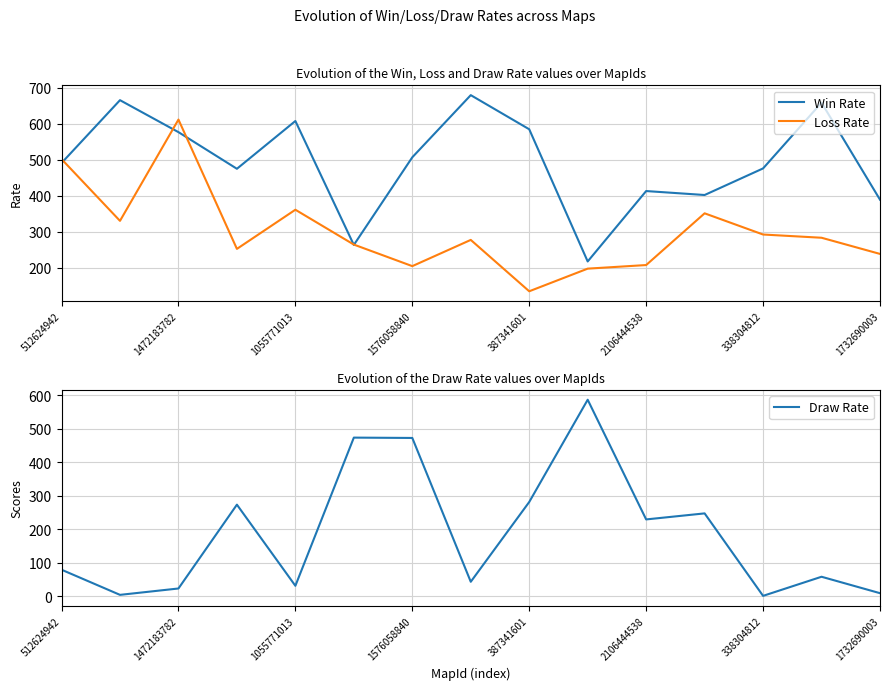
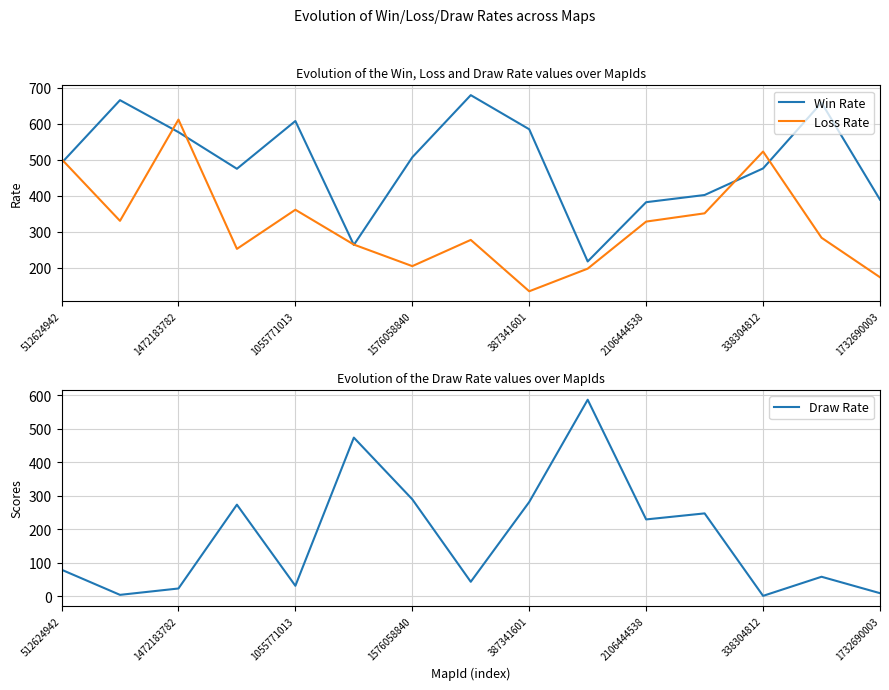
  {
    "Evolution of the Win, Loss and Draw Rate values over MapIds": {
      "Win Rate": {
        "512624942": 490,
        "1472183782": 580,
        "1055771013": 610,
        "1576058840": 510,
        "387341601": 590,
-       "2106444538": 410,
+       "2106444538": 380,
        "338304812": 480,
        "1732690003": 390
      },
      "Loss Rate": {
        "512624942": 500,
        "1472183782": 610,
        "1055771013": 360,
        "1576058840": 200,
        "387341601": 130,
-       "2106444538": 210,
-       "338304812": 290,
-       "1732690003": 240
+       "2106444538": 330,
+       "338304812": 520,
+       "1732690003": 170
      }
    },
    "Evolution of the Draw Rate values over MapIds": {
      "512624942": 80,
      "1472183782": 20,
      "1055771013": 30,
-     "1576058840": 470,
+     "1576058840": 290,
      "387341601": 280,
      "2106444538": 230,
      "338304812": 0,
      "1732690003": 10
    }
  }
